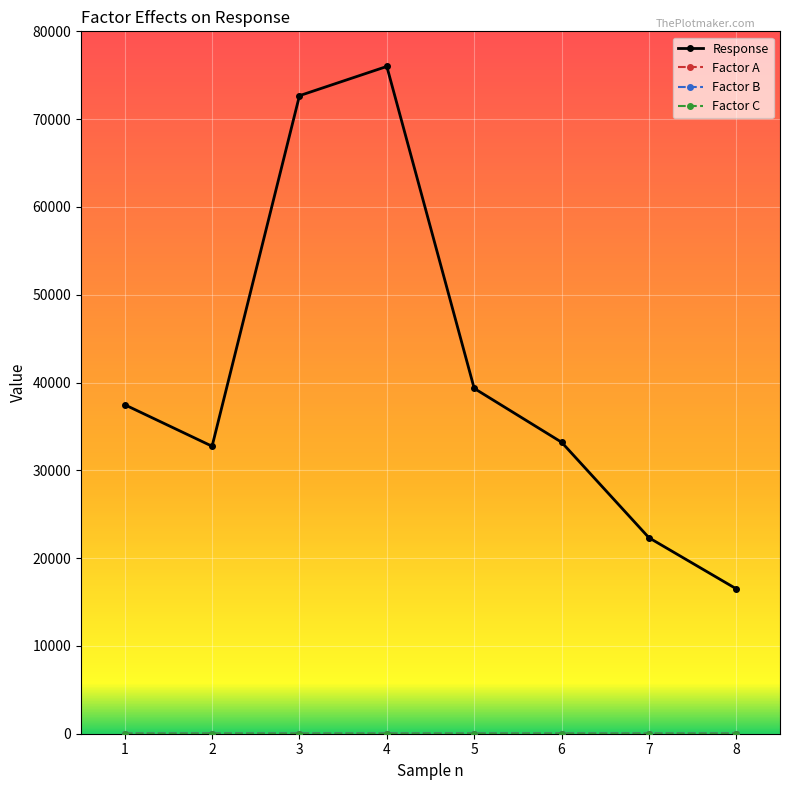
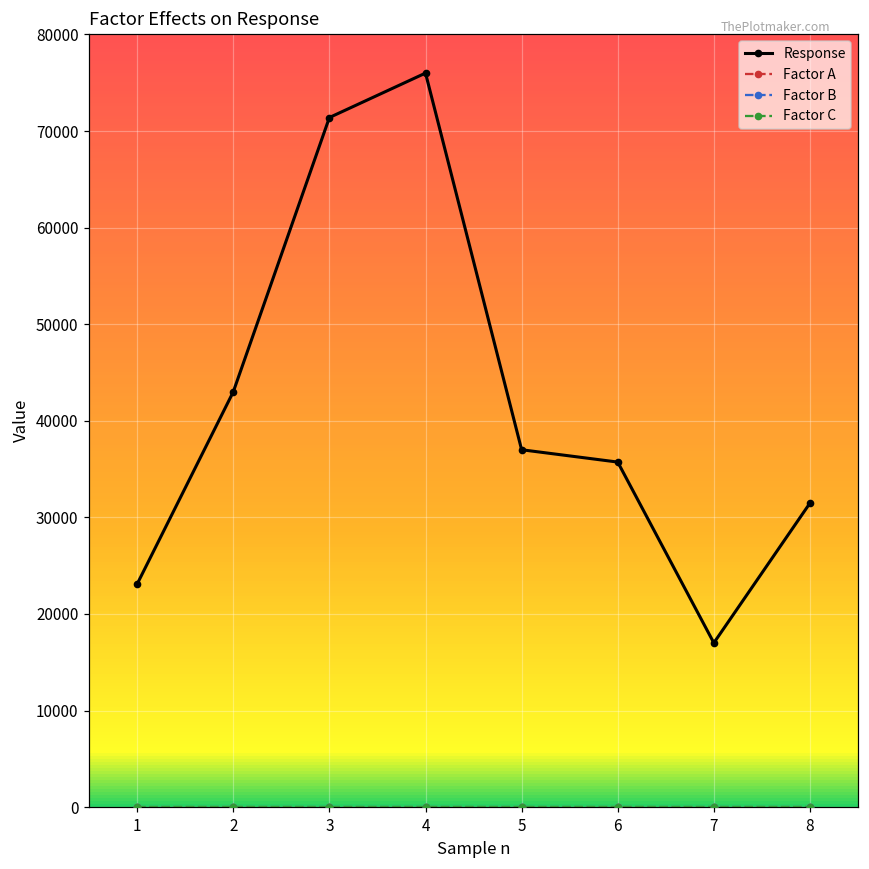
  {
    "Response": {
-     "1": 37000,
-     "2": 33000,
-     "3": 73000,
+     "1": 23000,
+     "2": 43000,
+     "3": 71000,
      "4": 76000,
-     "5": 39000,
-     "6": 33000,
-     "7": 22000,
-     "8": 17000
+     "5": 37000,
+     "6": 36000,
+     "7": 17000,
+     "8": 31000
    },
    "Factor C": {
      "1": 0,
      "2": 0,
      "3": 0,
      "4": 0,
      "5": 0,
      "6": 0,
      "7": 0,
      "8": 0
    }
  }
